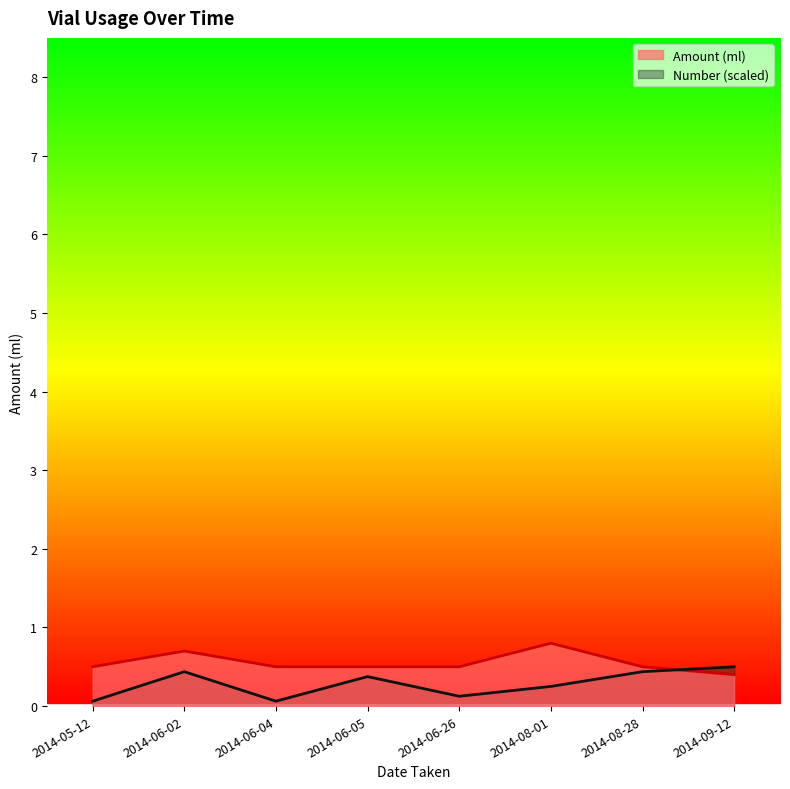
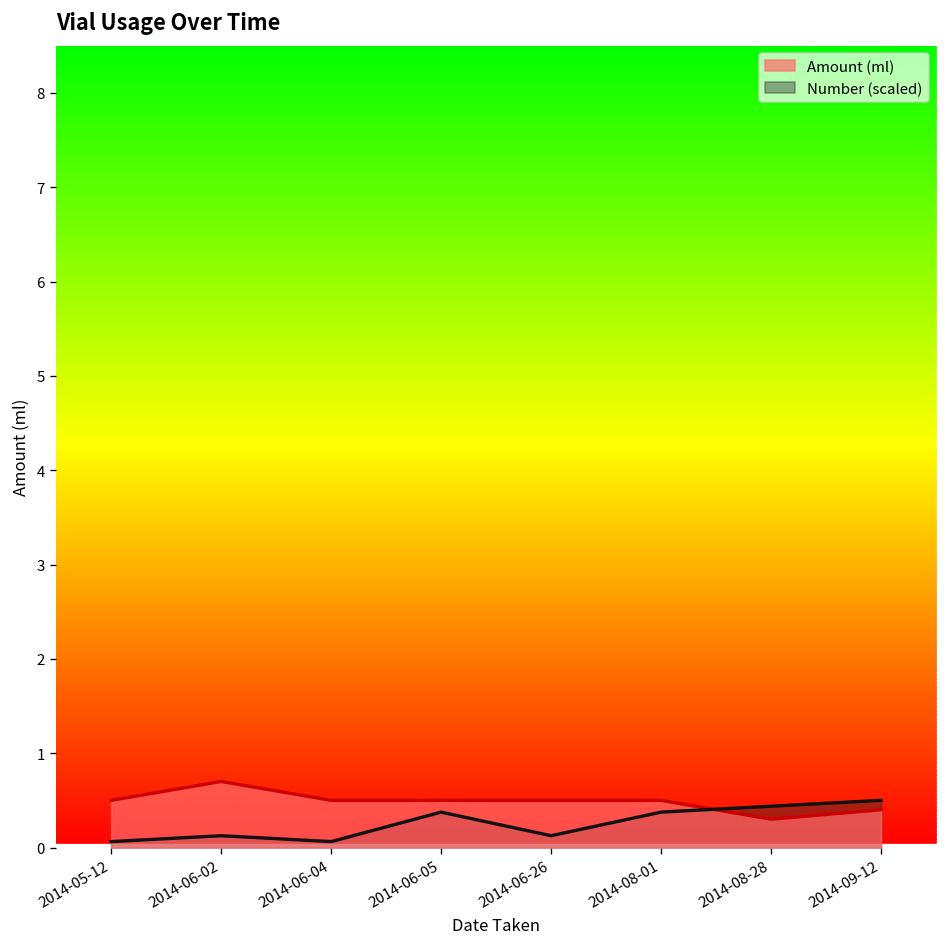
  {
    "Amount (ml)": {
      "2014-05-12": 0.5,
      "2014-06-02": 0.7,
      "2014-06-04": 0.5,
      "2014-06-05": 0.5,
      "2014-06-26": 0.5,
-     "2014-08-01": 0.8,
-     "2014-08-28": 0.5,
+     "2014-08-01": 0.5,
+     "2014-08-28": 0.3,
      "2014-09-12": 0.4
    },
    "Number (scaled)": {
      "2014-05-12": 0.1,
-     "2014-06-02": 0.4,
+     "2014-06-02": 0.1,
      "2014-06-04": 0.1,
      "2014-06-05": 0.4,
      "2014-06-26": 0.1,
-     "2014-08-01": 0.3,
+     "2014-08-01": 0.4,
      "2014-08-28": 0.4,
      "2014-09-12": 0.5
    }
  }
